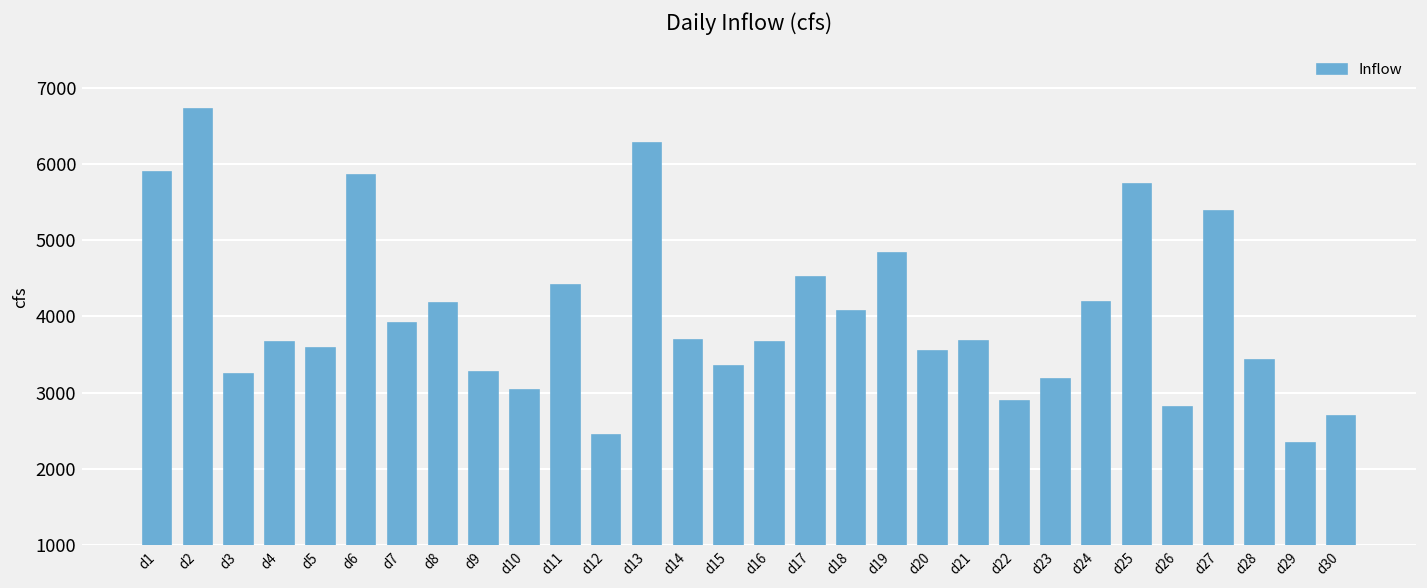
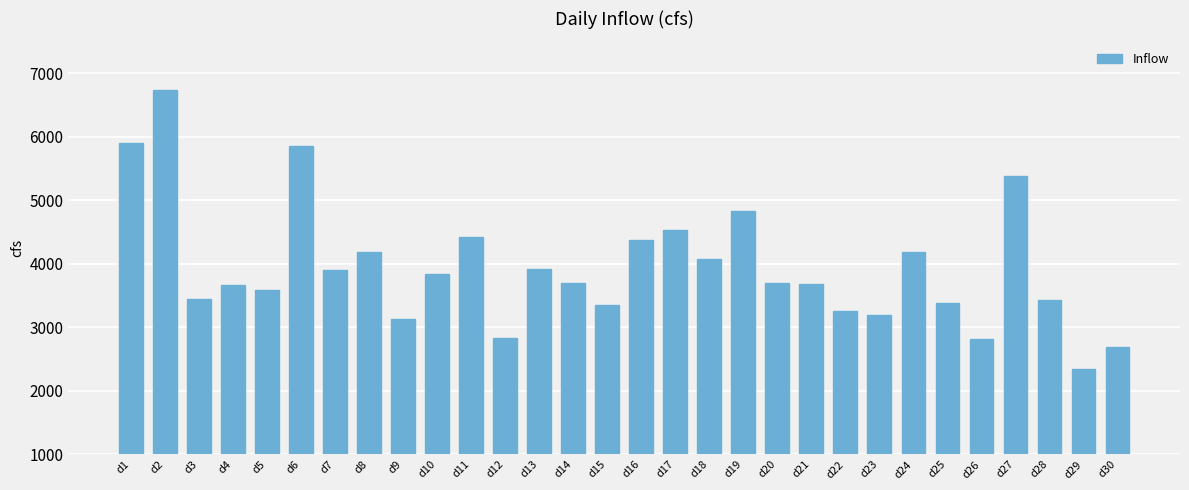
  {
    "d1": 5900,
    "d2": 6700,
-   "d3": 3300,
+   "d3": 3500,
    "d4": 3700,
    "d5": 3600,
    "d6": 5900,
    "d7": 3900,
    "d8": 4200,
-   "d9": 3300,
-   "d10": 3000,
+   "d9": 3100,
+   "d10": 3800,
    "d11": 4400,
-   "d12": 2400,
-   "d13": 6300,
+   "d12": 2800,
+   "d13": 3900,
    "d14": 3700,
    "d15": 3400,
-   "d16": 3700,
+   "d16": 4400,
    "d17": 4500,
    "d18": 4100,
    "d19": 4800,
-   "d20": 3600,
+   "d20": 3700,
    "d21": 3700,
-   "d22": 2900,
+   "d22": 3300,
    "d23": 3200,
    "d24": 4200,
-   "d25": 5700,
+   "d25": 3400,
    "d26": 2800,
    "d27": 5400,
    "d28": 3400,
    "d29": 2300,
    "d30": 2700
  }
